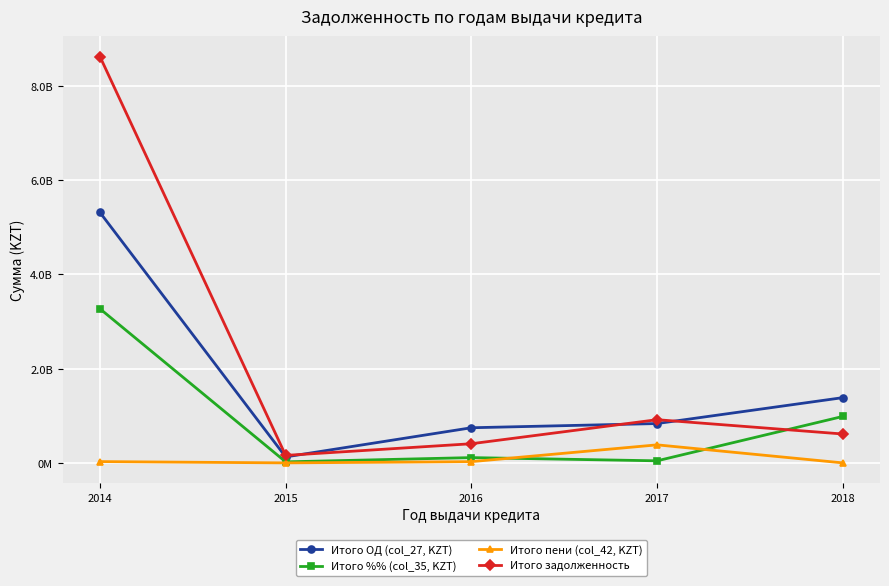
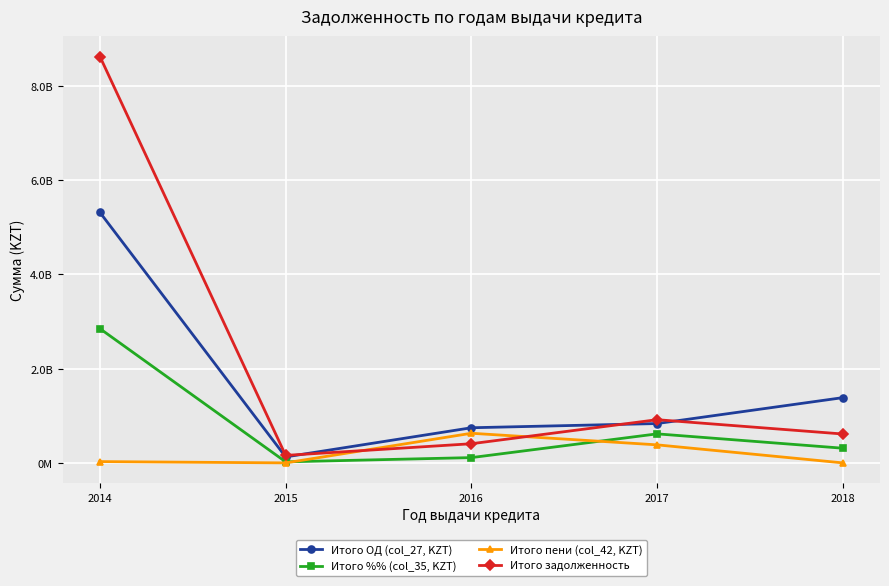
  {
    "Итого ОД (col_27, KZT)": {
      "2014": 5300000000,
      "2016": 800000000,
      "2017": 800000000,
      "2018": 1400000000
    },
    "Итого %% (col_35, KZT)": {
-     "2014": 3300000000,
+     "2014": 2900000000,
      "2016": 100000000,
-     "2017": 0,
-     "2018": 1000000000
+     "2017": 600000000,
+     "2018": 300000000
    },
    "Итого пени (col_42, KZT)": {
      "2014": 0,
-     "2016": 0,
+     "2016": 600000000,
      "2017": 400000000,
      "2018": 0
    },
    "Итого задолженность": {
      "2014": 8600000000,
      "2016": 400000000,
      "2017": 900000000,
      "2018": 600000000
    }
  }
